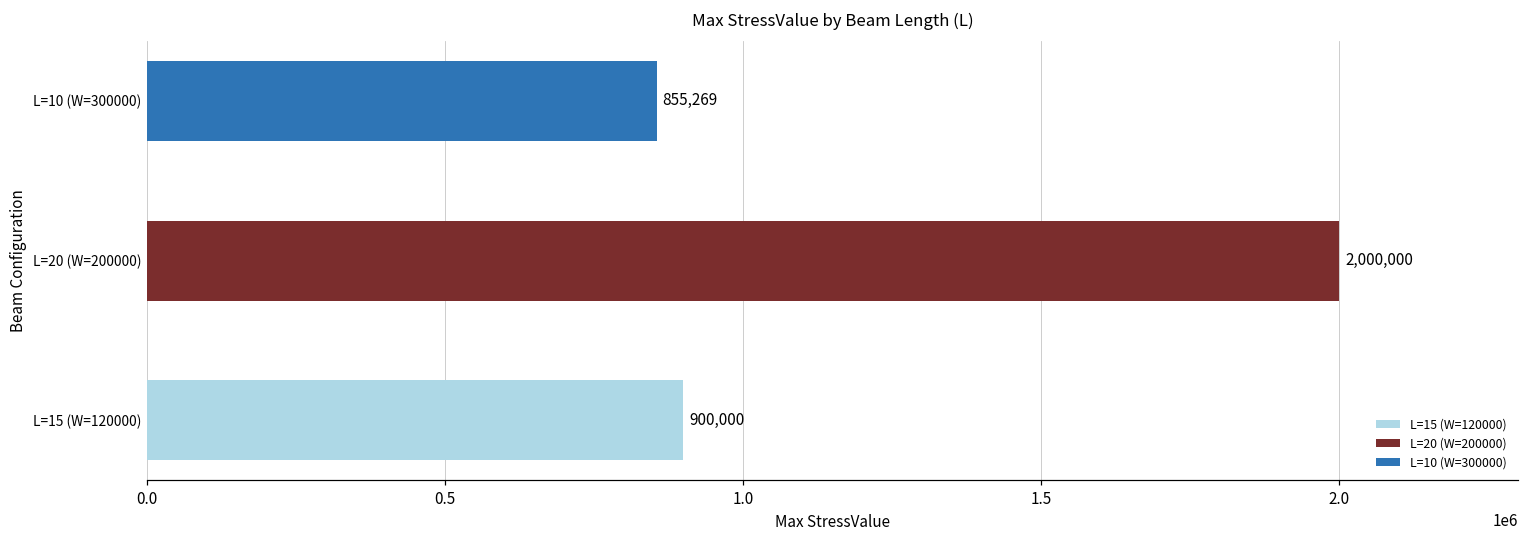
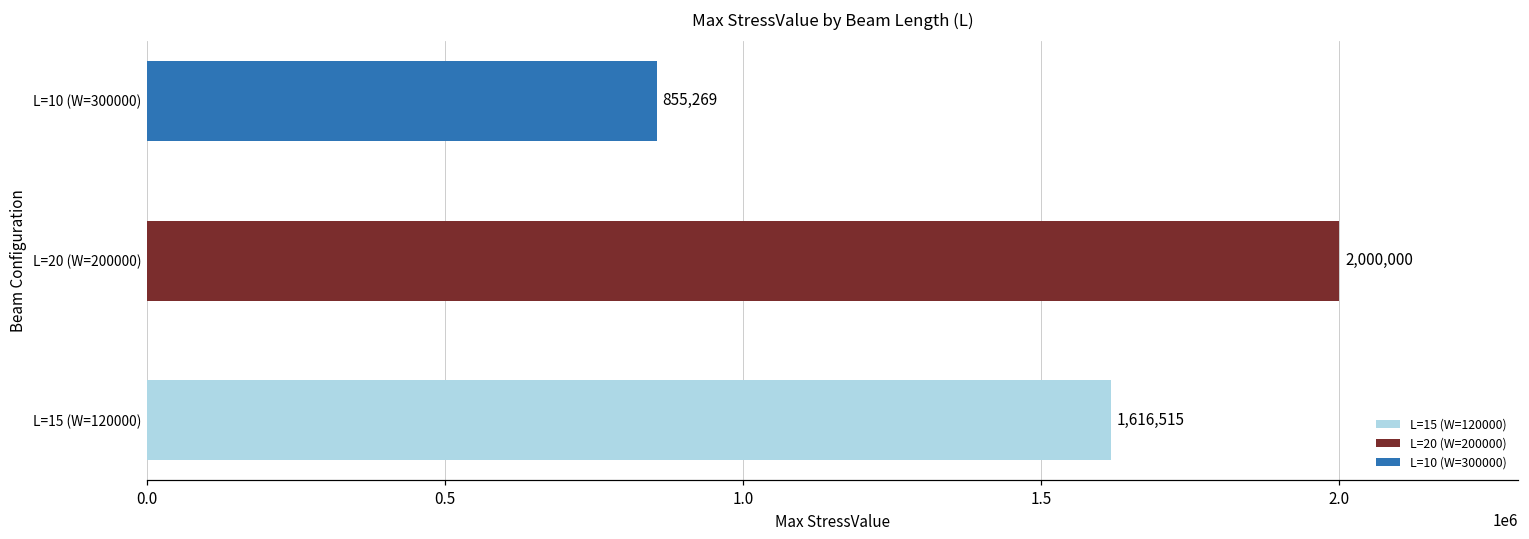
  {
    "L=10 (W=300000)": "855,269",
    "L=20 (W=200000)": "2,000,000",
-   "L=15 (W=120000)": "900,000"
+   "L=15 (W=120000)": "1,616,515"
  }
